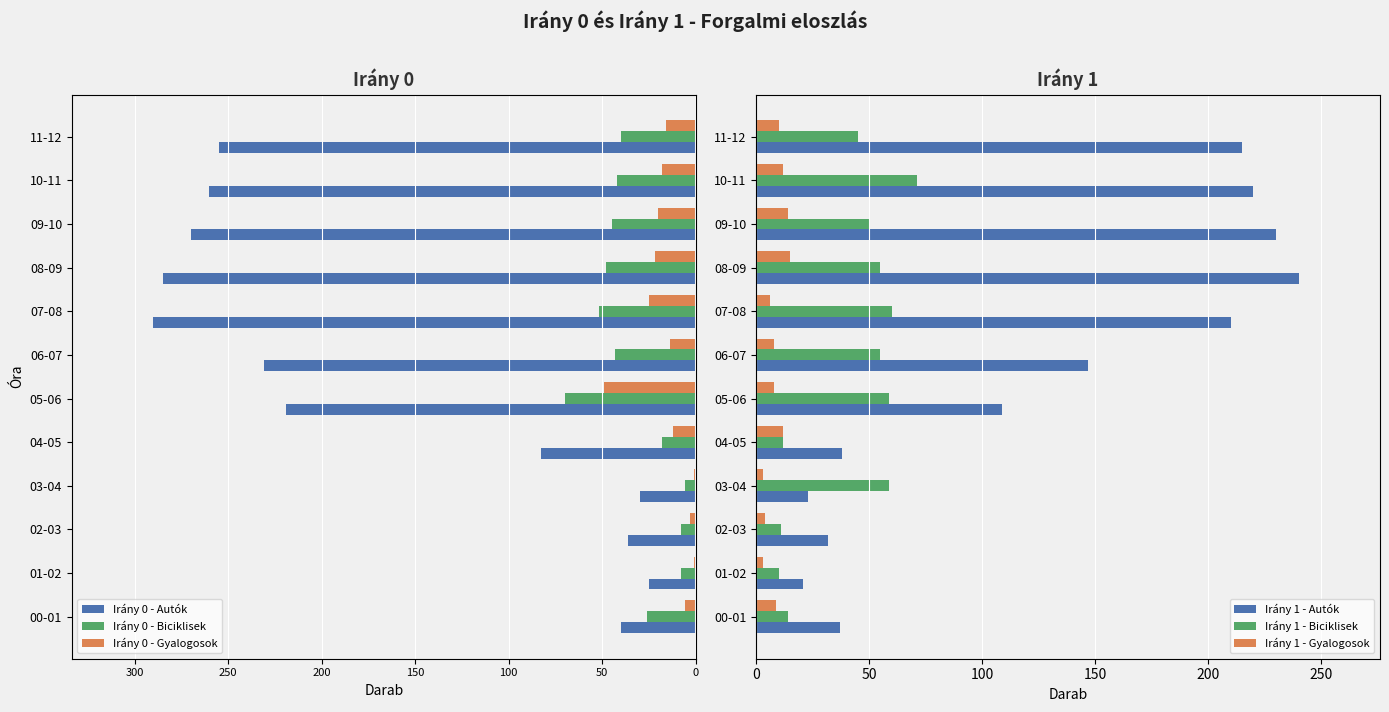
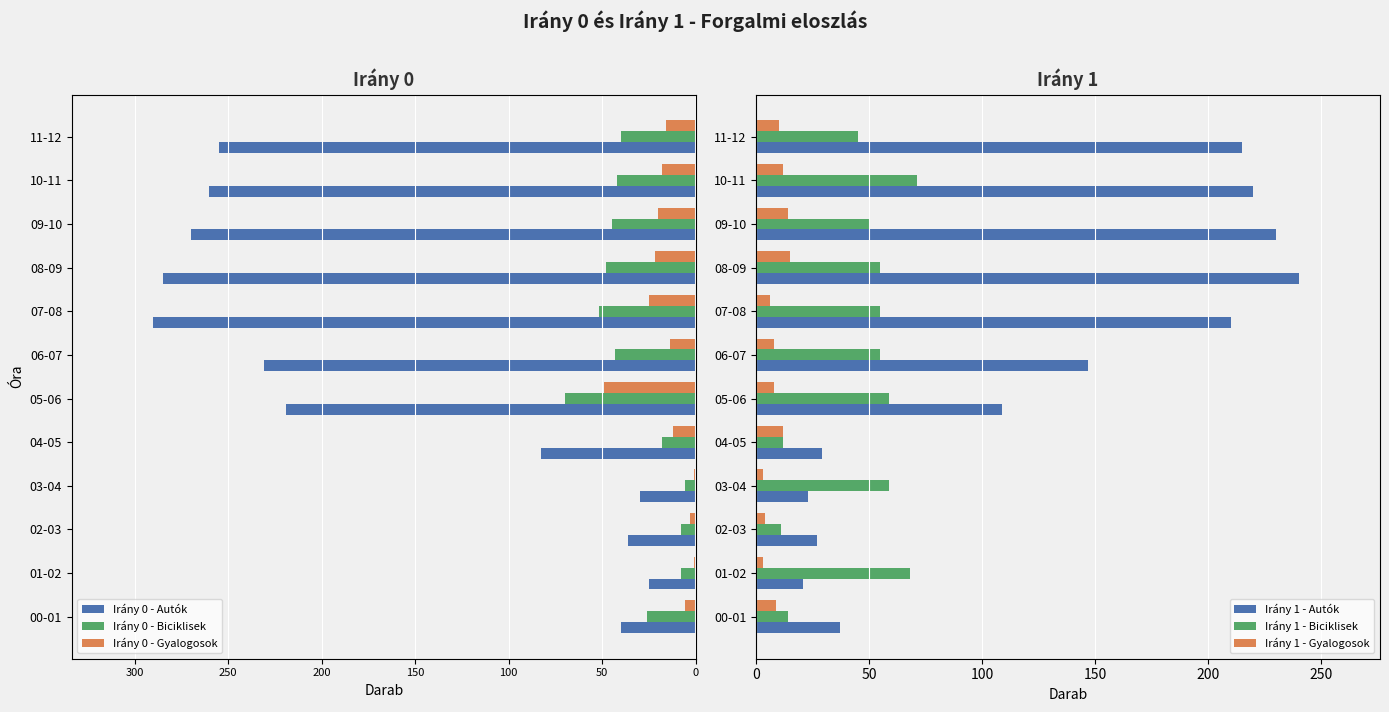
  {
    "Irány 1": {
      "Irány 1 - Autók": {
        "11-12": 215,
        "10-11": 220,
        "09-10": 230,
        "08-09": 240,
        "07-08": 210,
        "06-07": 147,
        "05-06": 109,
-       "04-05": 38,
+       "04-05": 29,
        "03-04": 23,
-       "02-03": 32,
+       "02-03": 27,
        "01-02": 21,
        "00-01": 37
      },
      "Irány 1 - Biciklisek": {
        "11-12": 45,
        "10-11": 71,
        "09-10": 50,
        "08-09": 55,
-       "07-08": 60,
+       "07-08": 55,
        "06-07": 55,
        "05-06": 59,
        "04-05": 12,
        "03-04": 59,
        "02-03": 11,
-       "01-02": 10,
+       "01-02": 68,
        "00-01": 14
      },
      "Irány 1 - Gyalogosok": {
        "11-12": 10,
        "10-11": 12,
        "09-10": 14,
        "08-09": 15,
        "07-08": 6,
        "06-07": 8,
        "05-06": 8,
        "04-05": 12,
        "03-04": 3,
        "02-03": 4,
        "01-02": 3,
        "00-01": 9
      }
    }
  }
